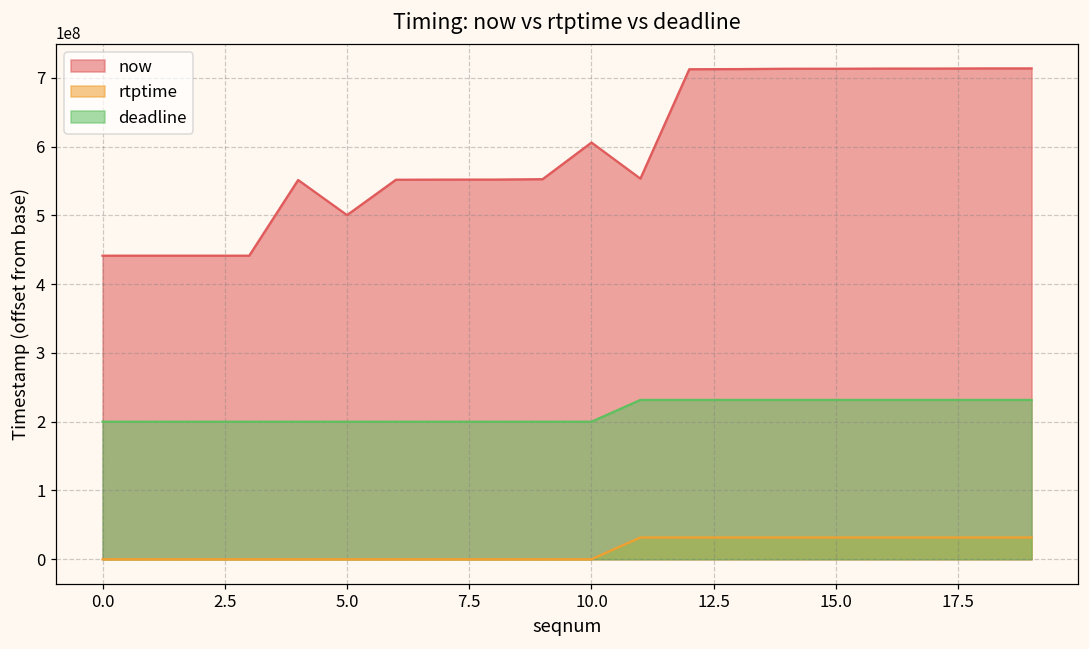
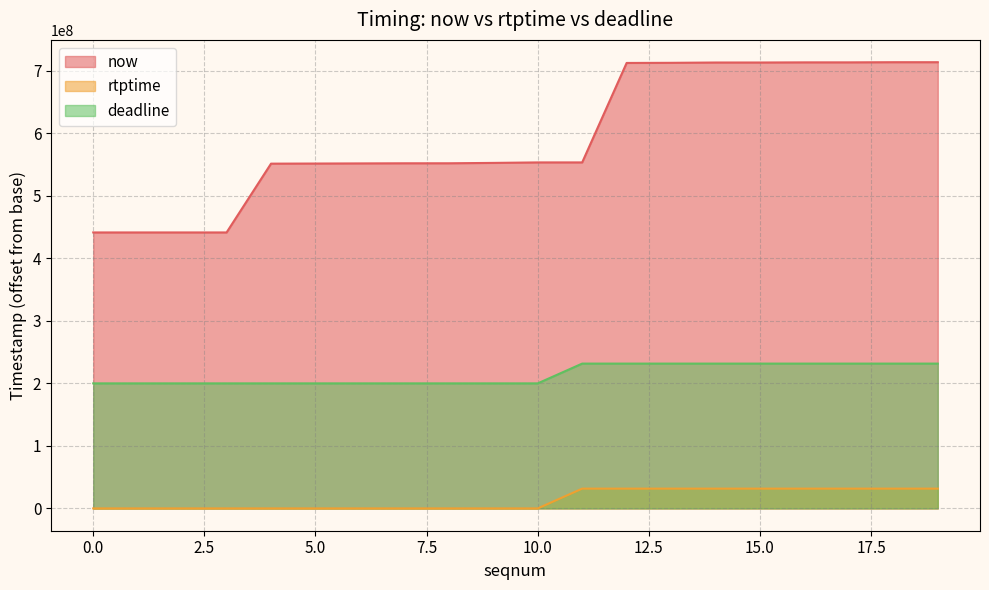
  {
    "now": {
      "0.0": 440000000,
-     "5.0": 500000000,
-     "10.0": 610000000,
+     "5.0": 550000000,
+     "10.0": 550000000,
      "15.0": 710000000
    },
    "rtptime": {
      "0.0": 0,
      "5.0": 0,
      "10.0": 0,
      "15.0": 30000000
    },
    "deadline": {
      "0.0": 200000000,
      "5.0": 200000000,
      "10.0": 200000000,
      "15.0": 230000000
    }
  }
